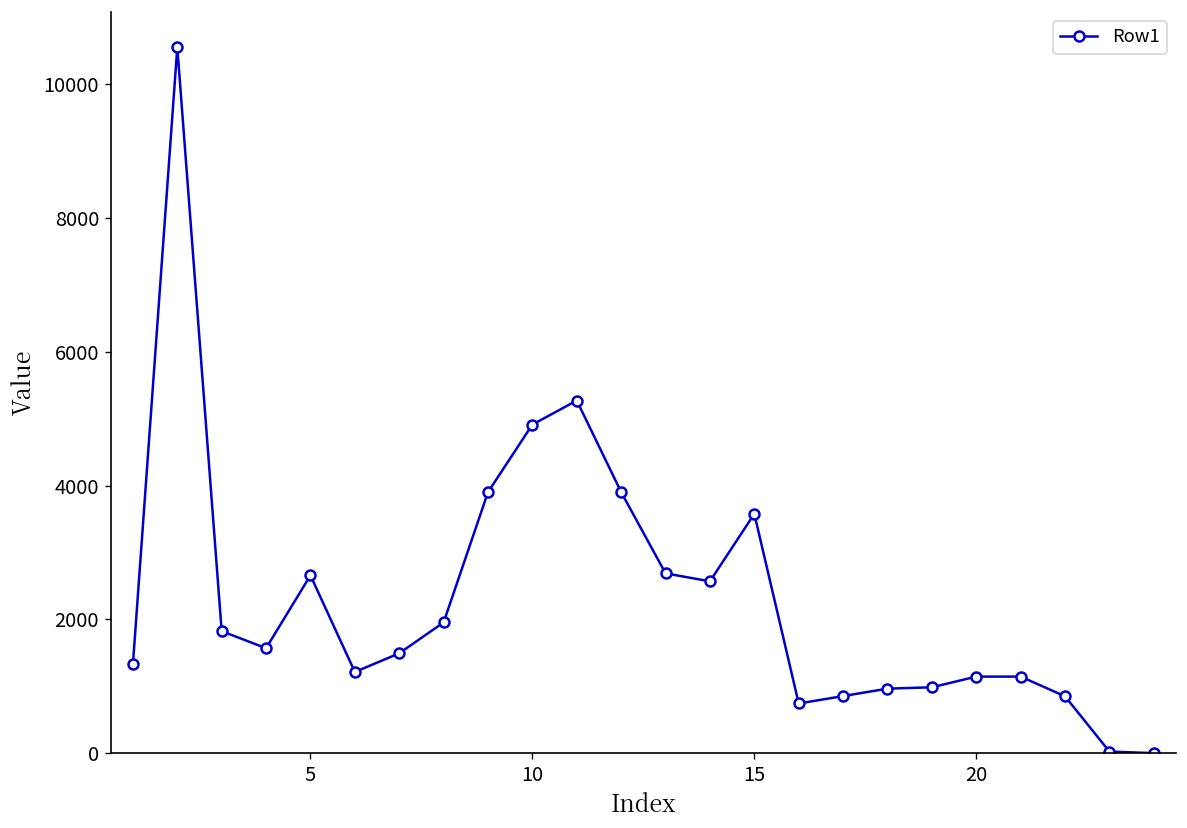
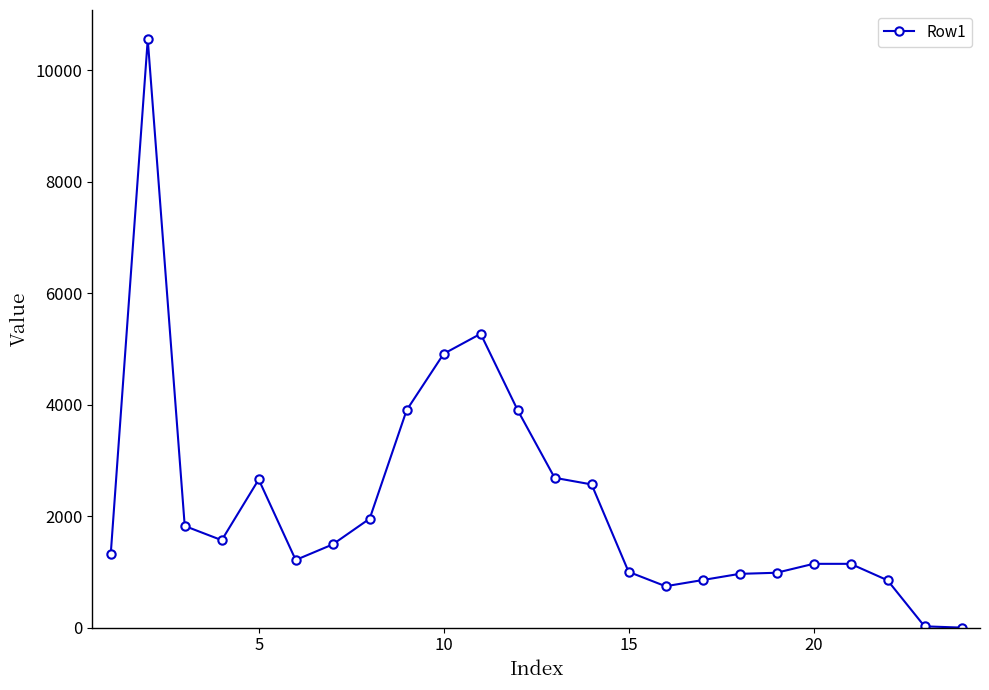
  {
    "5": 2700,
    "10": 4900,
-   "15": 3600,
+   "15": 1000,
    "20": 1100
  }
